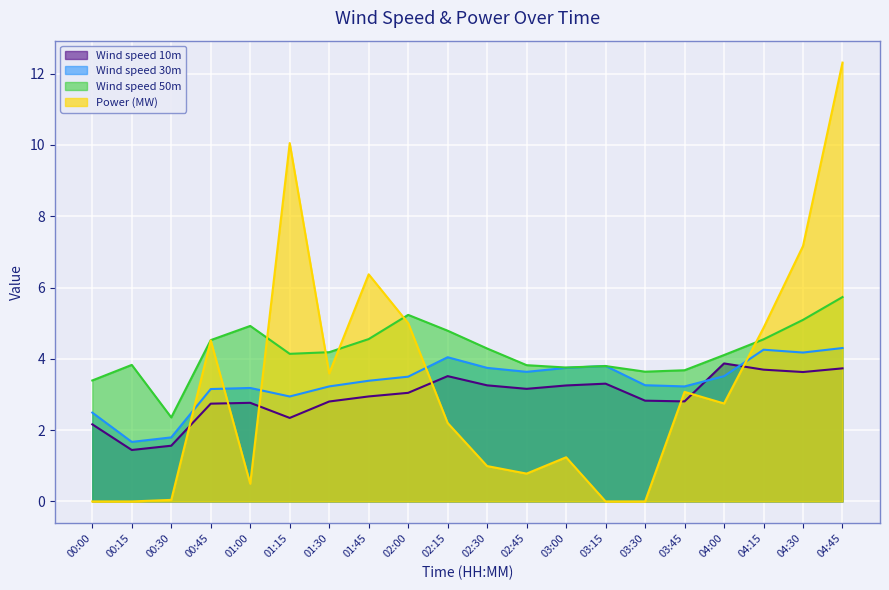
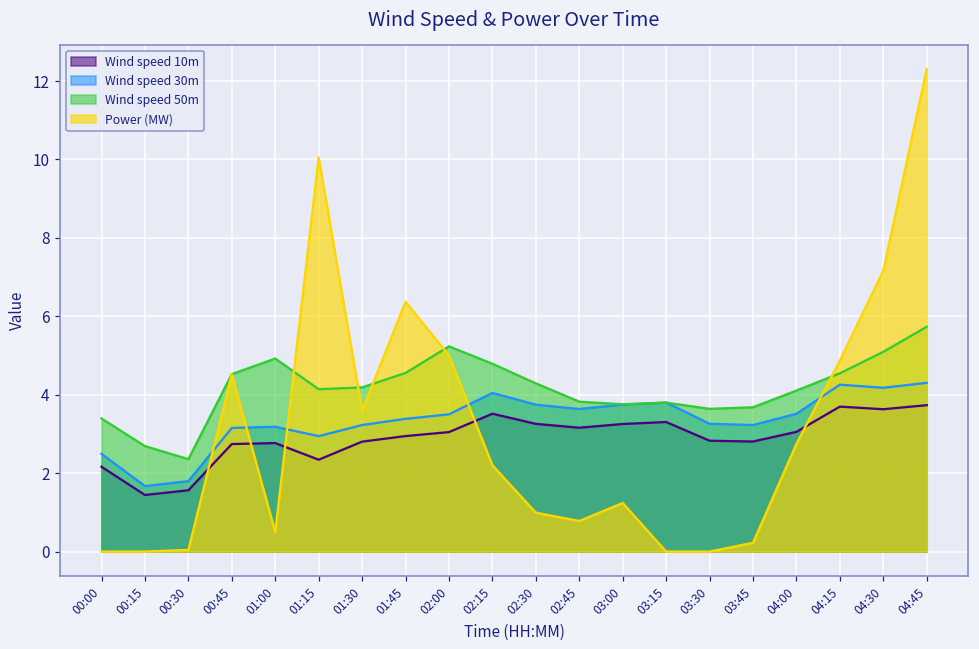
  {
    "Wind speed 10m": {
      "00:00": 2.2,
      "00:15": 1.4,
      "00:30": 1.6,
      "00:45": 2.7,
      "01:00": 2.8,
      "01:15": 2.3,
      "01:30": 2.8,
      "01:45": 2.9,
      "02:00": 3.0,
      "02:15": 3.5,
      "02:30": 3.3,
      "02:45": 3.2,
      "03:00": 3.3,
      "03:15": 3.3,
      "03:30": 2.8,
      "03:45": 2.8,
-     "04:00": 3.9,
+     "04:00": 3.1,
      "04:15": 3.7,
      "04:30": 3.6,
      "04:45": 3.7
    },
    "Wind speed 30m": {
      "00:00": 2.5,
      "00:15": 1.7,
      "00:30": 1.8,
      "00:45": 3.2,
      "01:00": 3.2,
      "01:15": 2.9,
      "01:30": 3.2,
      "01:45": 3.4,
      "02:00": 3.5,
      "02:15": 4.0,
      "02:30": 3.7,
      "02:45": 3.6,
      "03:30": 3.3,
      "03:45": 3.2,
      "04:00": 3.5,
      "04:15": 4.3,
      "04:30": 4.2,
      "04:45": 4.3
    },
    "Wind speed 50m": {
      "00:00": 3.4,
-     "00:15": 3.8,
+     "00:15": 2.7,
      "00:30": 2.4,
      "01:00": 4.9,
      "01:15": 4.1,
      "01:30": 4.2,
      "01:45": 4.6,
      "02:00": 5.2,
      "02:15": 4.8,
      "02:30": 4.3,
      "02:45": 3.8,
      "03:30": 3.6,
      "03:45": 3.7,
      "04:00": 4.1,
      "04:15": 4.5,
      "04:30": 5.1,
      "04:45": 5.7
    },
    "Power (MW)": {
      "00:00": 0.0,
      "00:15": 0.0,
      "00:30": 0.0,
      "01:00": 0.5,
      "01:15": 10.1,
      "01:30": 3.6,
      "01:45": 6.4,
      "02:00": 5.0,
      "02:15": 2.2,
      "02:30": 1.0,
      "02:45": 0.8,
      "03:00": 1.2,
      "03:15": 0.0,
      "03:30": 0.0,
-     "03:45": 3.1,
+     "03:45": 0.2,
      "04:00": 2.7,
      "04:15": 4.9,
      "04:30": 7.2,
      "04:45": 12.3
    }
  }
